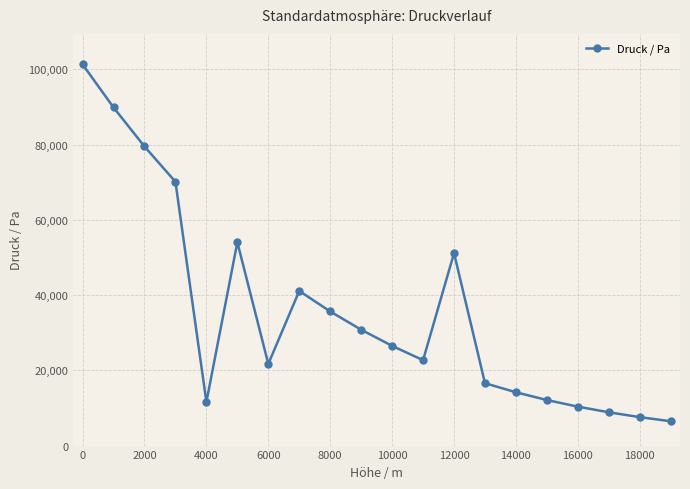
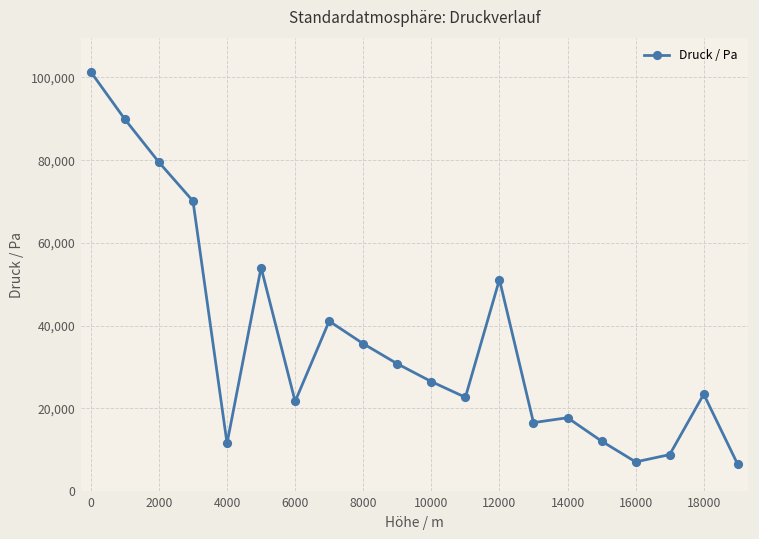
  {
    "0": "101,000",
    "2000": "80,000",
    "4000": "12,000",
    "6000": "22,000",
    "8000": "36,000",
    "10000": "27,000",
    "12000": "51,000",
-   "14000": "14,000",
-   "16000": "10,000",
-   "18000": "8,000"
+   "14000": "18,000",
+   "16000": "7,000",
+   "18000": "23,000"
  }
